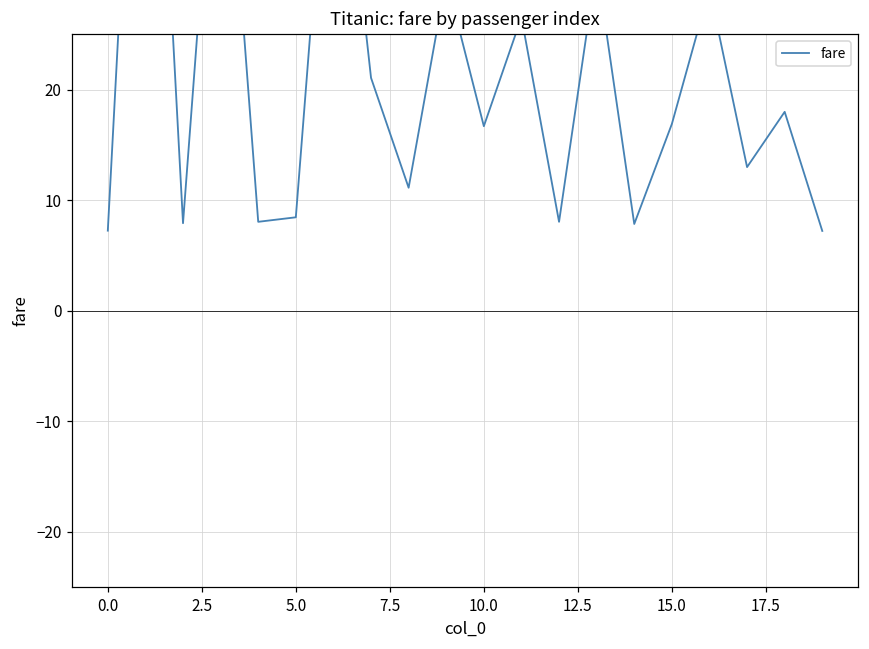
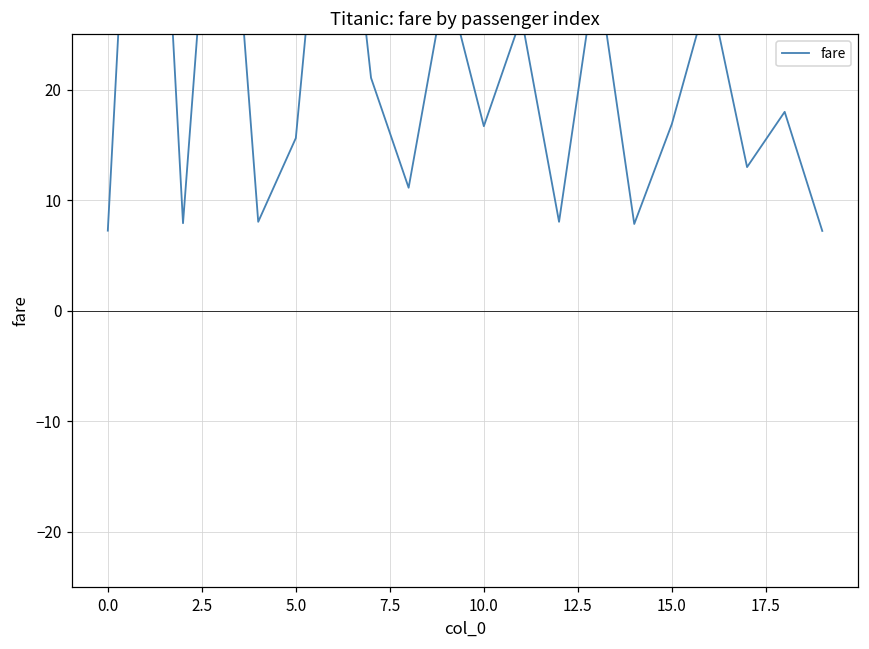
  {
    "0.0": 7.3,
-   "5.0": 8.5,
+   "5.0": 15.6,
    "10.0": 16.7,
    "15.0": 16.9
  }
